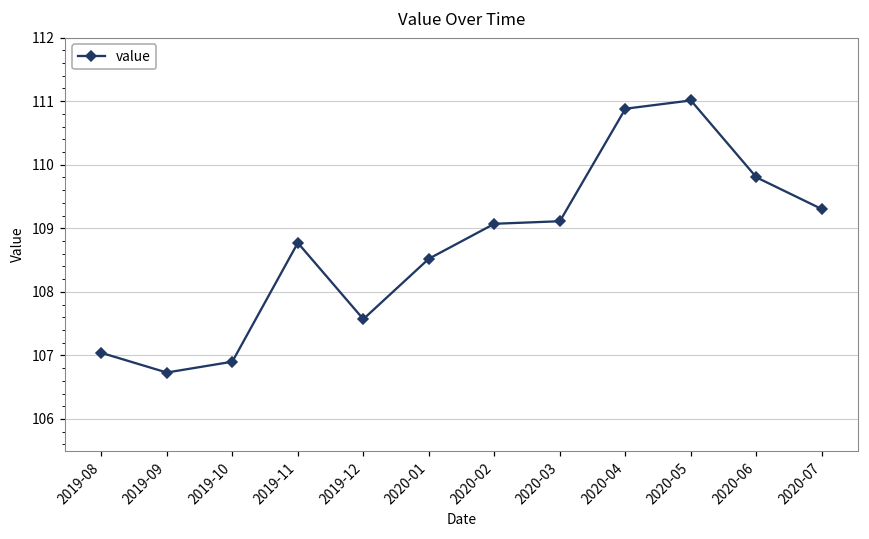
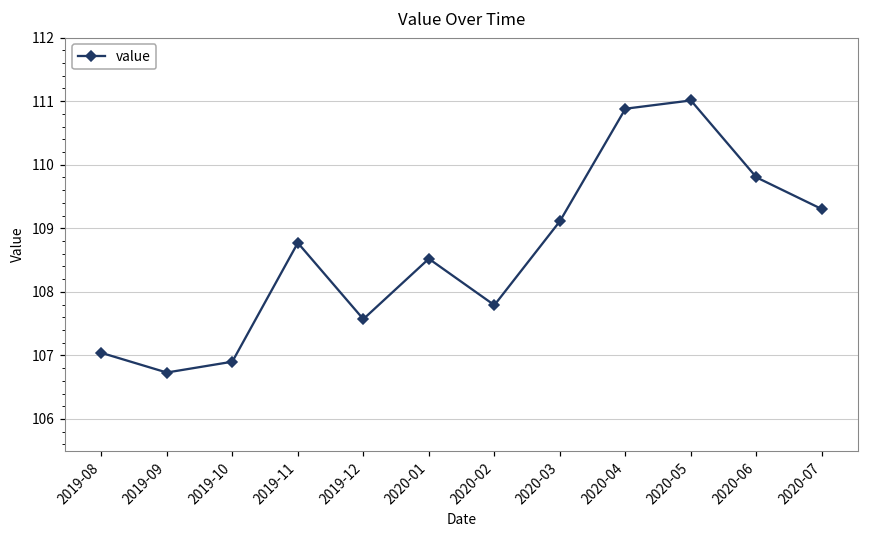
  {
    "2019-08": 107.0,
    "2019-09": 106.7,
    "2019-10": 106.9,
    "2019-11": 108.8,
    "2019-12": 107.6,
    "2020-01": 108.5,
-   "2020-02": 109.1,
+   "2020-02": 107.8,
    "2020-03": 109.1,
    "2020-04": 110.9,
    "2020-05": 111.0,
    "2020-06": 109.8,
    "2020-07": 109.3
  }
